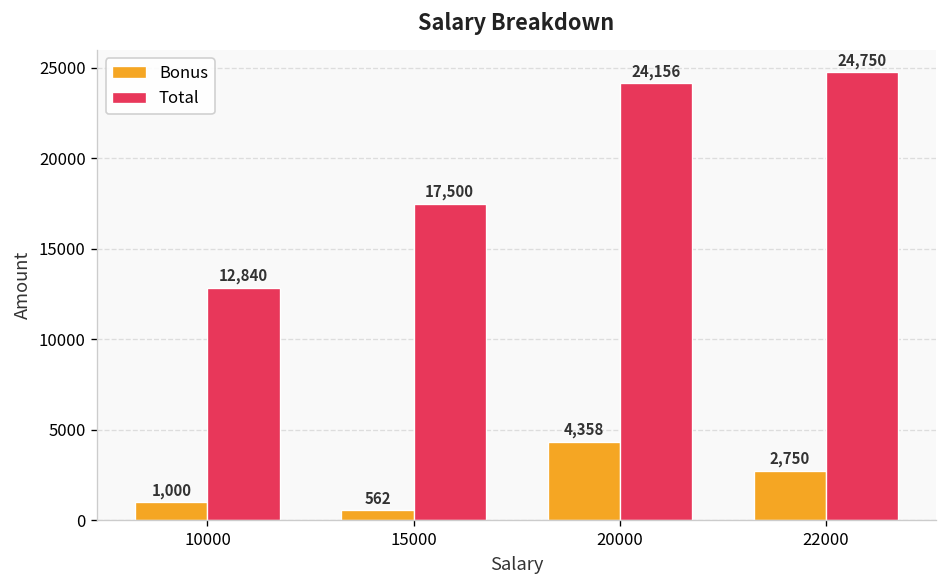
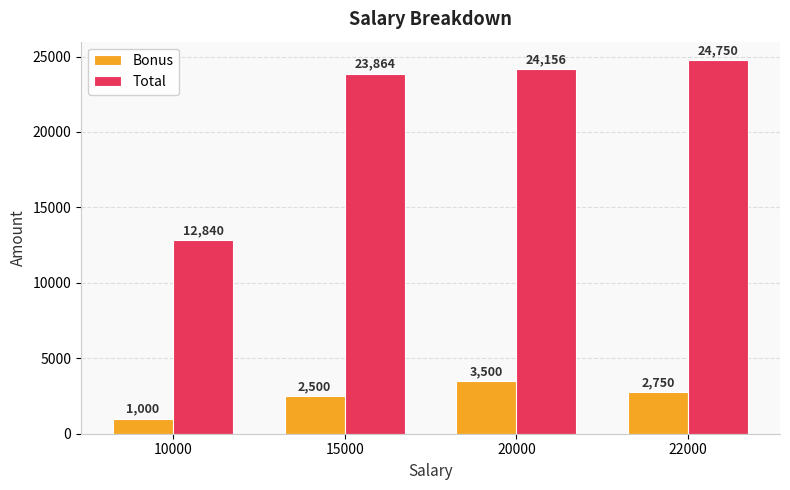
  {
    "Bonus": {
      "10000": "1,000",
-     "15000": "562",
-     "20000": "4,358",
+     "15000": "2,500",
+     "20000": "3,500",
      "22000": "2,750"
    },
    "Total": {
      "10000": "12,840",
-     "15000": "17,500",
+     "15000": "23,864",
      "20000": "24,156",
      "22000": "24,750"
    }
  }
